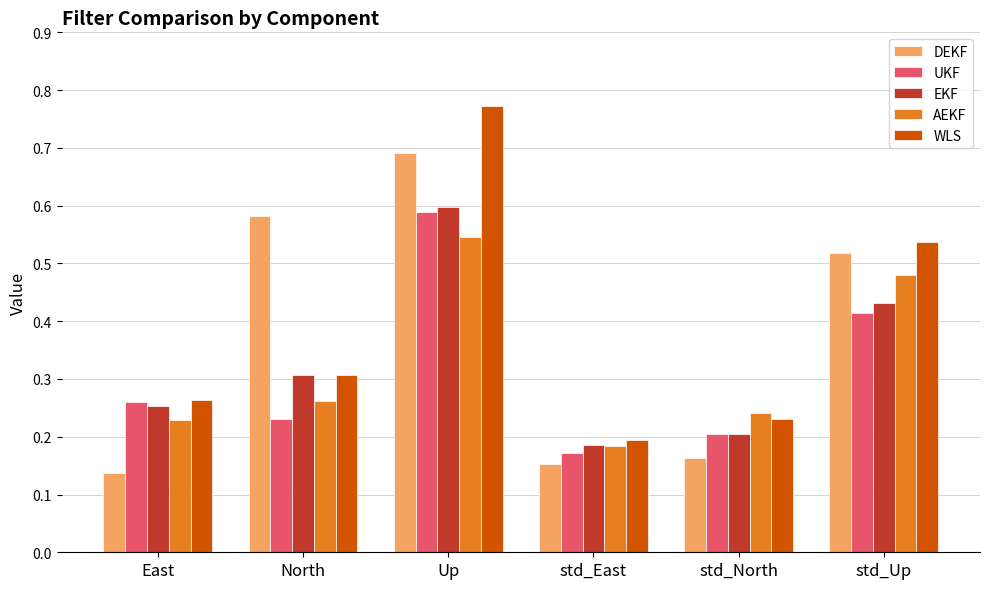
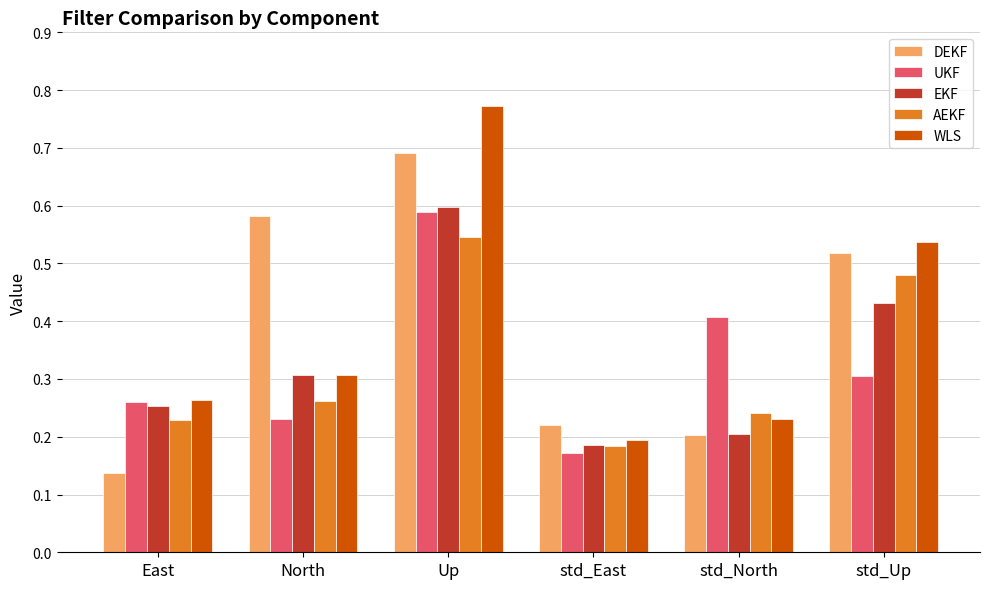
  {
    "DEKF": {
      "East": 0.14,
      "North": 0.58,
      "Up": 0.69,
-     "std_East": 0.15,
-     "std_North": 0.16,
+     "std_East": 0.22,
+     "std_North": 0.20,
      "std_Up": 0.52
    },
    "UKF": {
      "East": 0.26,
      "North": 0.23,
      "Up": 0.59,
      "std_East": 0.17,
-     "std_North": 0.20,
-     "std_Up": 0.41
+     "std_North": 0.41,
+     "std_Up": 0.30
    }
  }
